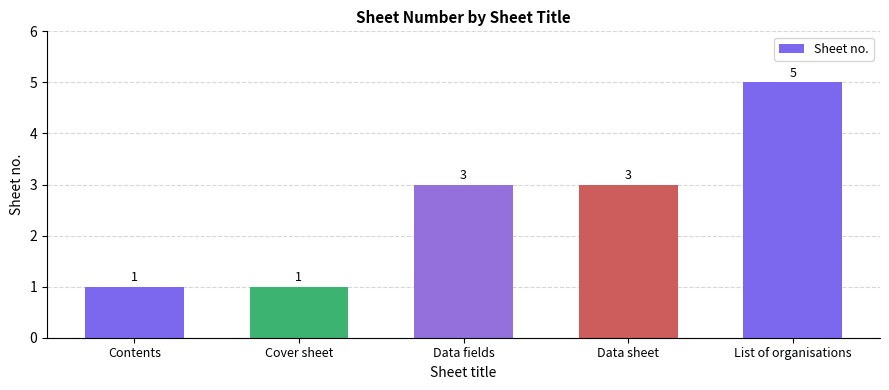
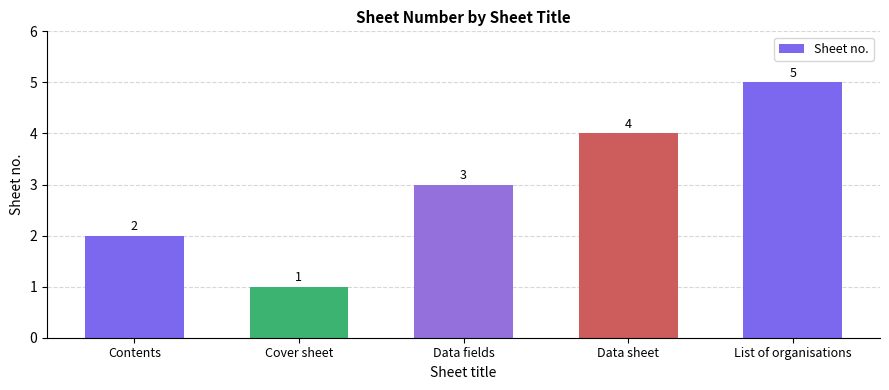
  {
-   "Contents": 1,
+   "Contents": 2,
    "Cover sheet": 1,
    "Data fields": 3,
-   "Data sheet": 3,
+   "Data sheet": 4,
    "List of organisations": 5
  }
